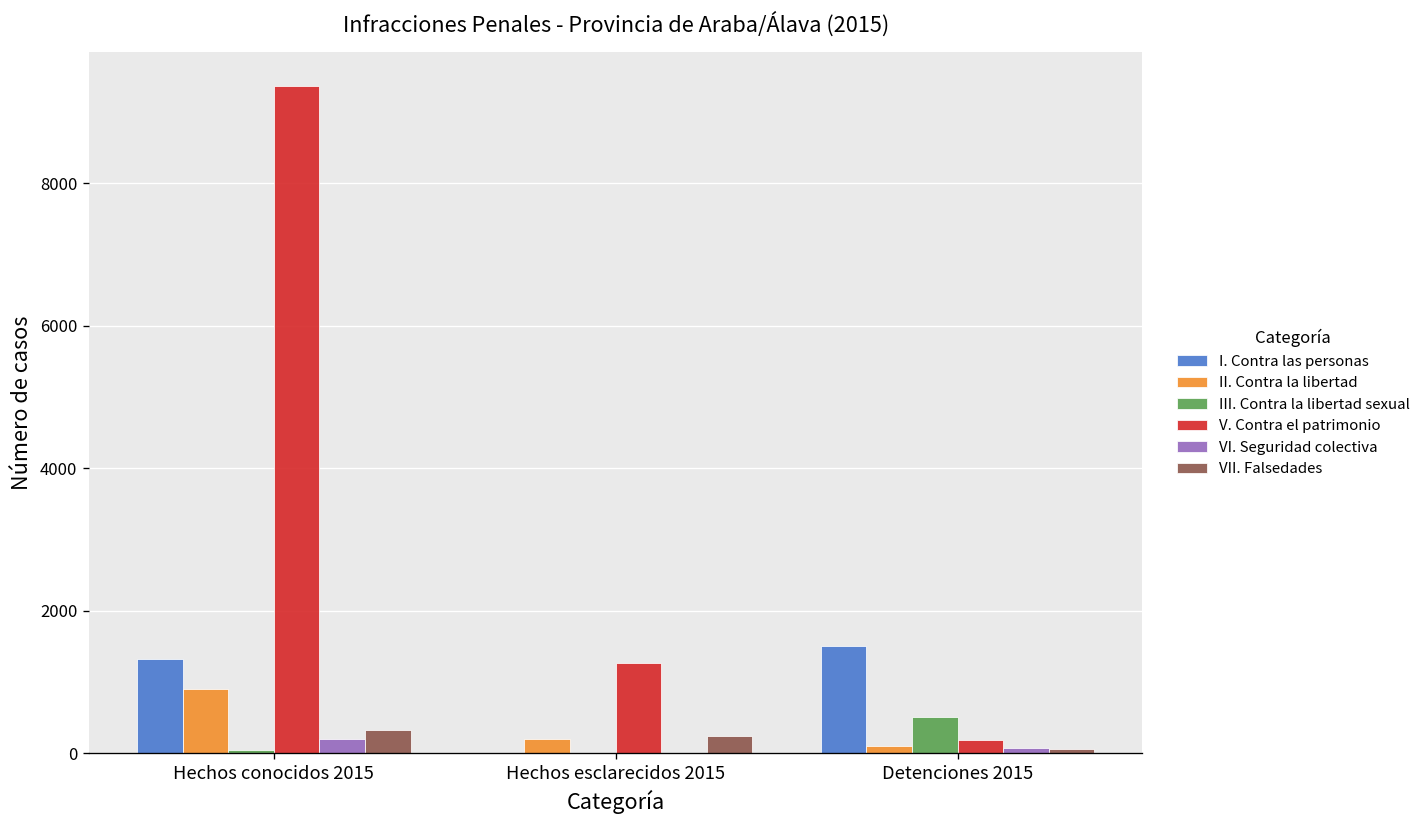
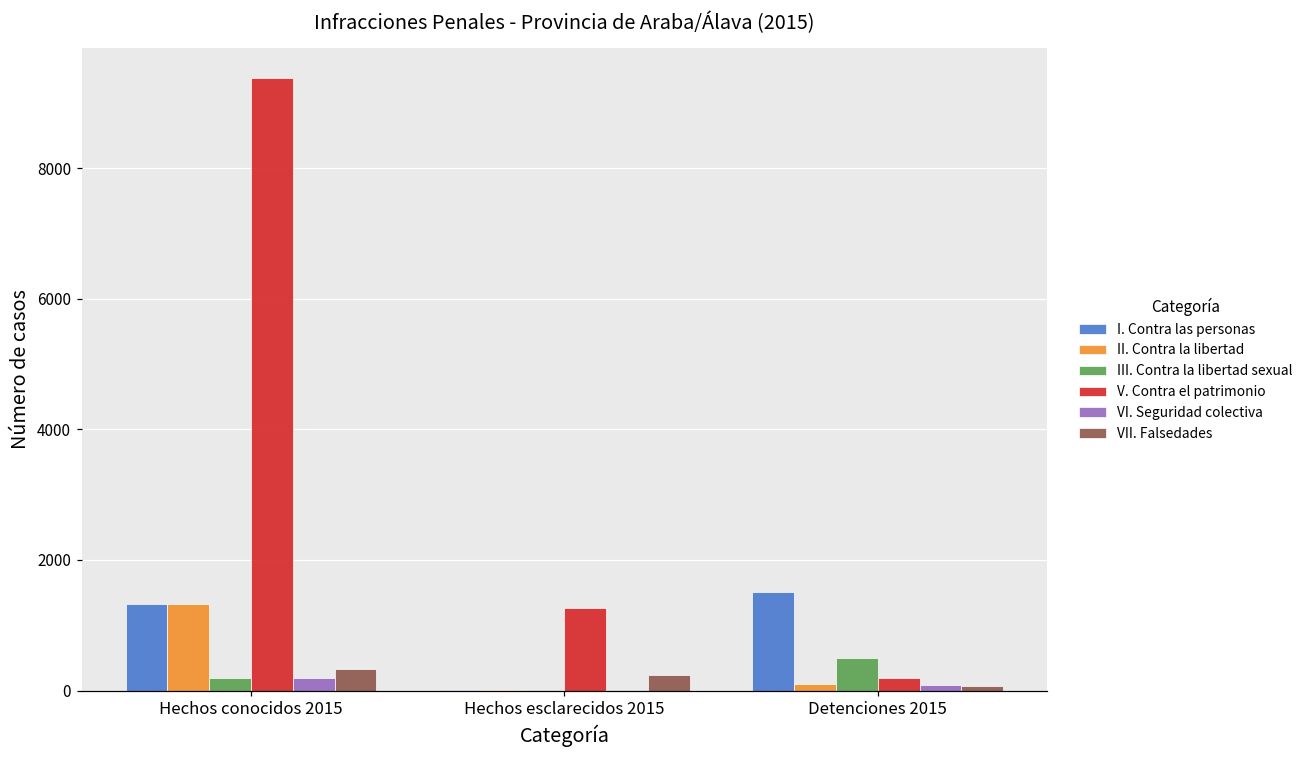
  {
    "I. Contra las personas": {
      "Hechos conocidos 2015": 1300,
      "Detenciones 2015": 1500
    },
    "II. Contra la libertad": {
-     "Hechos conocidos 2015": 900,
-     "Hechos esclarecidos 2015": 200,
+     "Hechos conocidos 2015": 1300,
+     "Hechos esclarecidos 2015": 0,
      "Detenciones 2015": 100
    },
    "III. Contra la libertad sexual": {
-     "Hechos conocidos 2015": 100,
+     "Hechos conocidos 2015": 200,
      "Detenciones 2015": 500
    },
    "V. Contra el patrimonio": {
      "Hechos conocidos 2015": 9400,
      "Hechos esclarecidos 2015": 1300,
      "Detenciones 2015": 200
    },
    "VI. Seguridad colectiva": {
      "Hechos conocidos 2015": 200,
      "Detenciones 2015": 100
    },
    "VII. Falsedades": {
      "Hechos conocidos 2015": 300,
      "Hechos esclarecidos 2015": 200,
      "Detenciones 2015": 100
    }
  }
